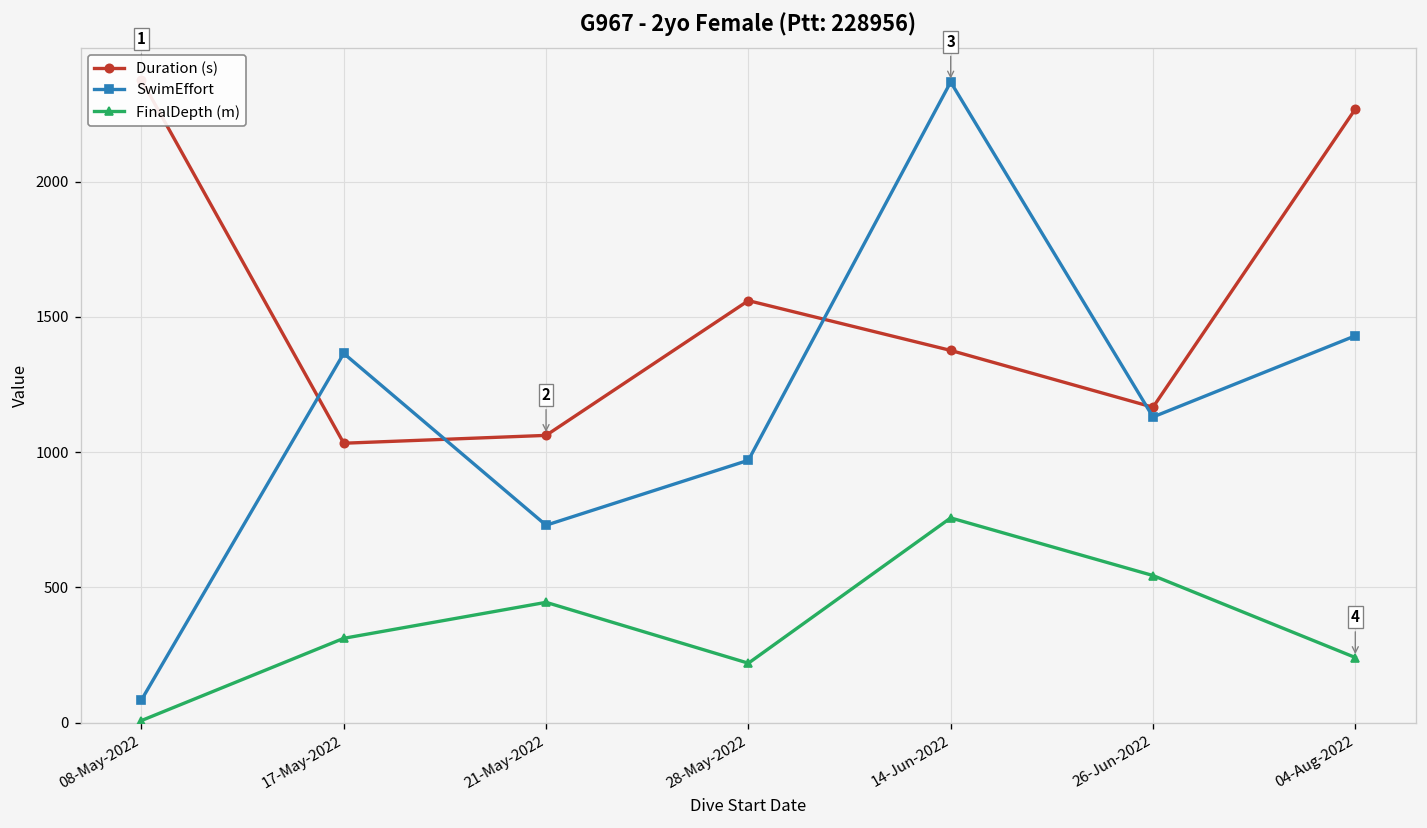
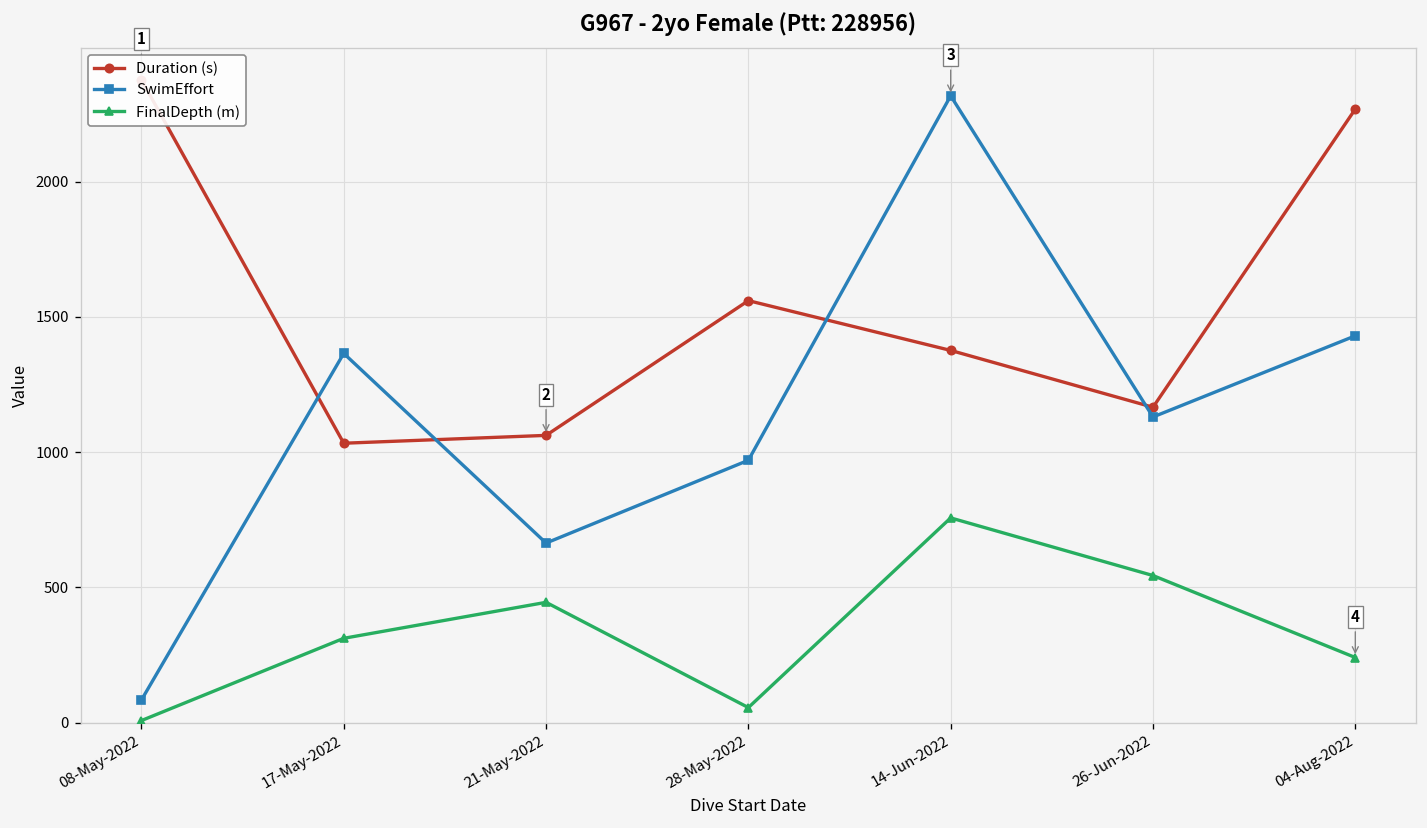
  {
    "Duration (s)": {
      "17-May-2022": 1030,
      "28-May-2022": 1560,
      "14-Jun-2022": 1380,
      "26-Jun-2022": 1170,
      "04-Aug-2022": 2270
    },
    "SwimEffort": {
      "08-May-2022": 80,
      "17-May-2022": 1370,
-     "21-May-2022": 730,
+     "21-May-2022": 660,
      "28-May-2022": 970,
-     "14-Jun-2022": 2370,
+     "14-Jun-2022": 2320,
      "26-Jun-2022": 1130,
      "04-Aug-2022": 1430
    },
    "FinalDepth (m)": {
      "08-May-2022": 10,
      "17-May-2022": 310,
      "21-May-2022": 450,
-     "28-May-2022": 220,
+     "28-May-2022": 60,
      "14-Jun-2022": 760,
      "26-Jun-2022": 540
    }
  }
